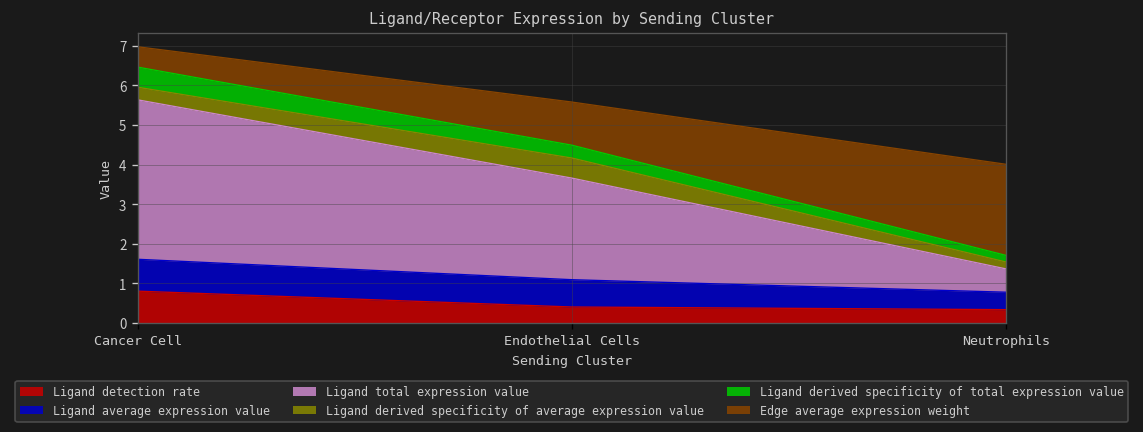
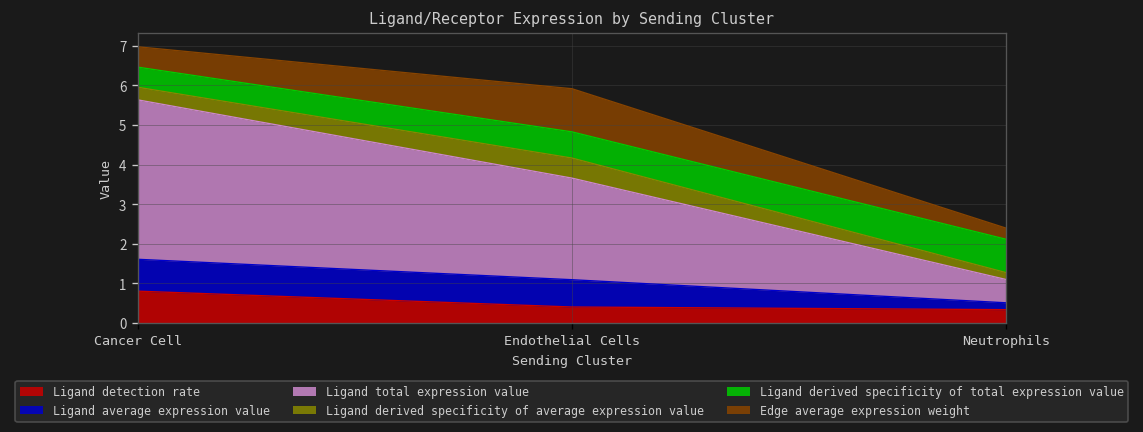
  {
    "Ligand detection rate": {
      "Cancer Cell": 0.8,
      "Endothelial Cells": 0.4,
      "Neutrophils": 0.3
    },
    "Ligand average expression value": {
      "Cancer Cell": 0.8,
      "Endothelial Cells": 0.7,
-     "Neutrophils": 0.4
+     "Neutrophils": 0.2
    },
    "Ligand total expression value": {
      "Cancer Cell": 4.0,
      "Endothelial Cells": 2.6,
      "Neutrophils": 0.6
    },
    "Ligand derived specificity of average expression value": {
      "Cancer Cell": 0.3,
      "Endothelial Cells": 0.5,
      "Neutrophils": 0.2
    },
    "Ligand derived specificity of total expression value": {
      "Cancer Cell": 0.5,
-     "Endothelial Cells": 0.3,
-     "Neutrophils": 0.2
+     "Endothelial Cells": 0.7,
+     "Neutrophils": 0.8
    },
    "Edge average expression weight": {
      "Cancer Cell": 0.5,
      "Endothelial Cells": 1.1,
-     "Neutrophils": 2.3
+     "Neutrophils": 0.3
    }
  }
